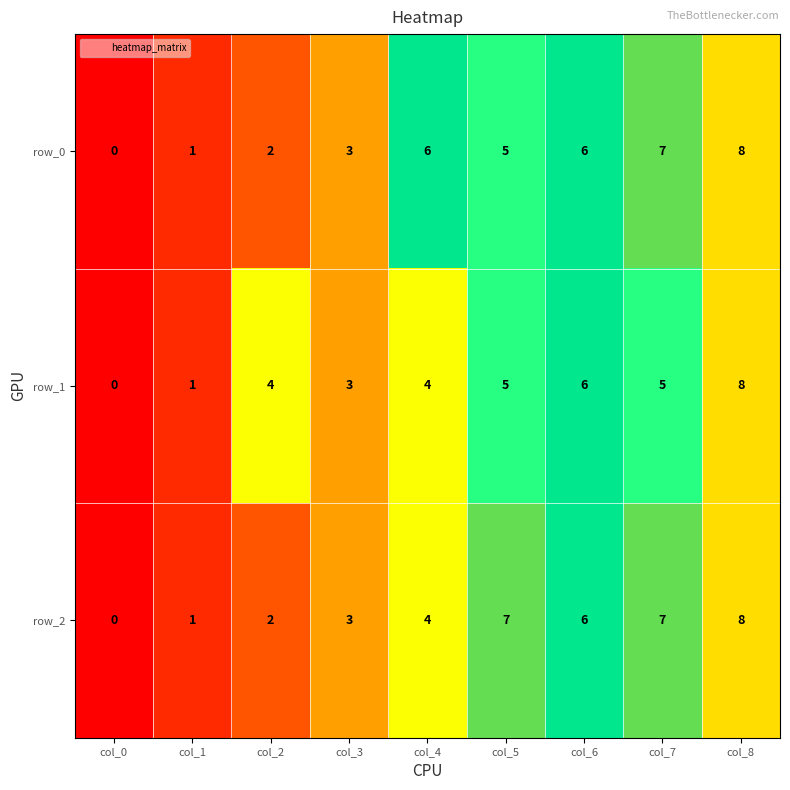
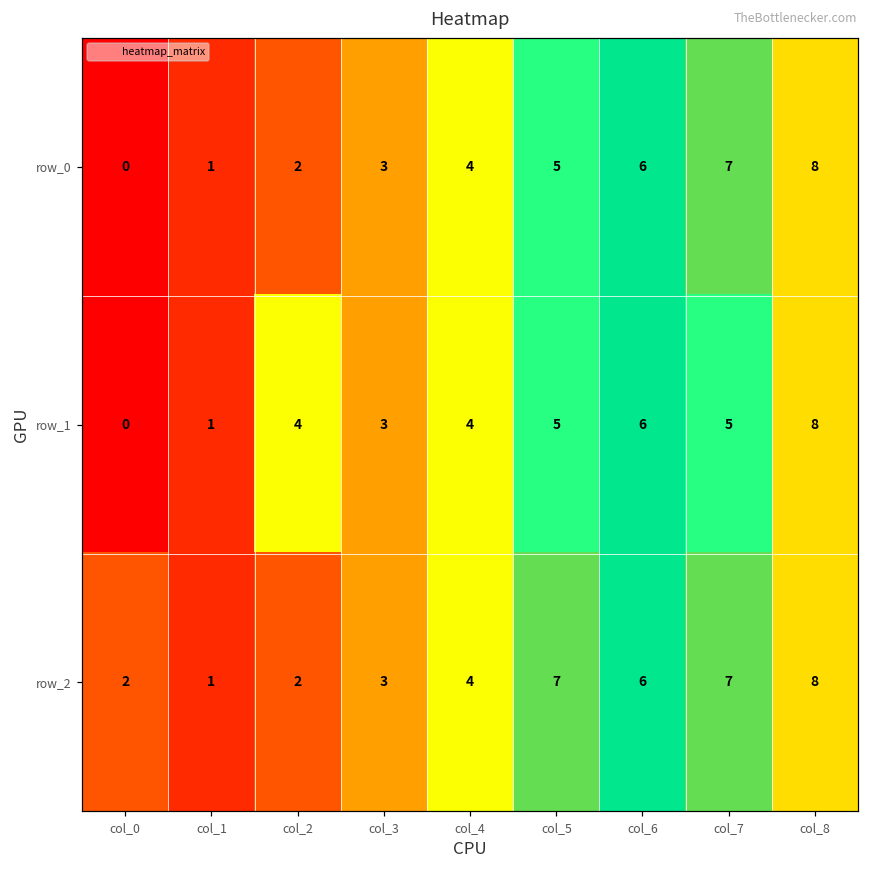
  {
    "row_0": {
      "col_0": 0,
      "col_1": 1,
      "col_2": 2,
      "col_3": 3,
-     "col_4": 6,
+     "col_4": 4,
      "col_5": 5,
      "col_6": 6,
      "col_7": 7,
      "col_8": 8
    },
    "row_1": {
      "col_0": 0,
      "col_1": 1,
      "col_2": 4,
      "col_3": 3,
      "col_4": 4,
      "col_5": 5,
      "col_6": 6,
      "col_7": 5,
      "col_8": 8
    },
    "row_2": {
-     "col_0": 0,
+     "col_0": 2,
      "col_1": 1,
      "col_2": 2,
      "col_3": 3,
      "col_4": 4,
      "col_5": 7,
      "col_6": 6,
      "col_7": 7,
      "col_8": 8
    }
  }
